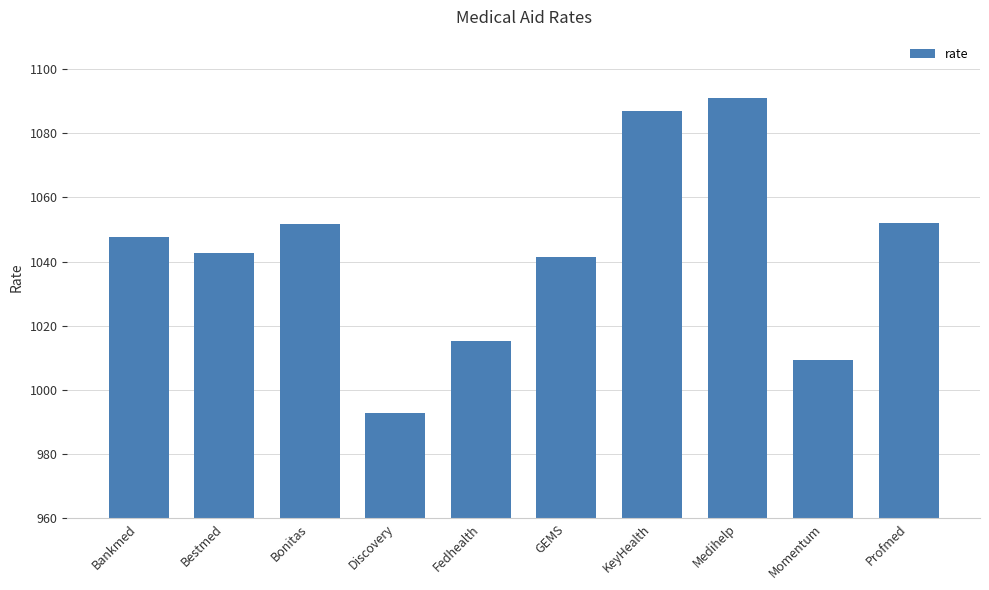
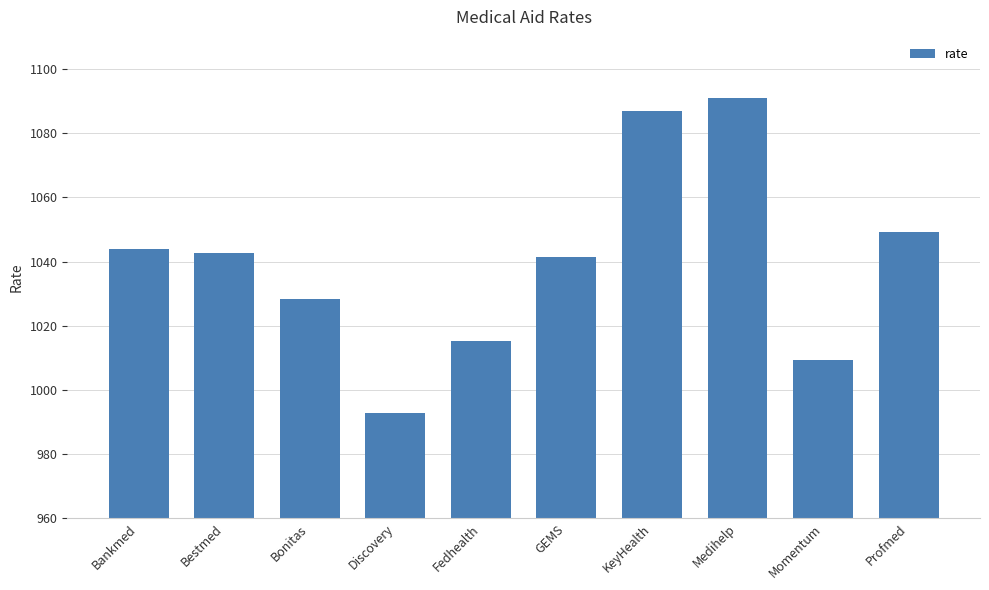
  {
-   "Bankmed": 1048,
+   "Bankmed": 1044,
    "Bestmed": 1043,
-   "Bonitas": 1052,
+   "Bonitas": 1028,
    "Discovery": 993,
    "Fedhealth": 1015,
    "GEMS": 1041,
    "KeyHealth": 1087,
    "Medihelp": 1091,
    "Momentum": 1009,
-   "Profmed": 1052
+   "Profmed": 1049
  }
